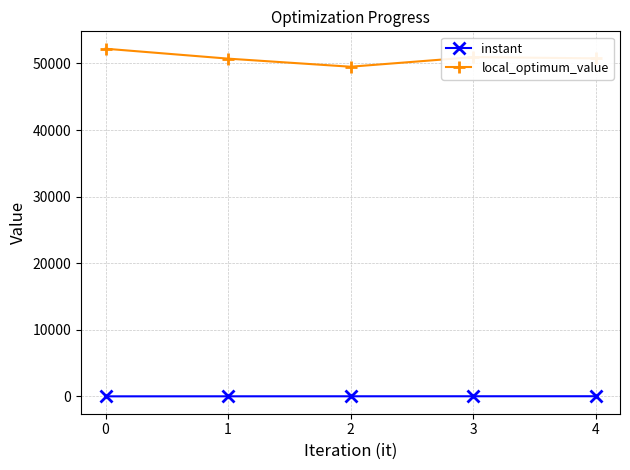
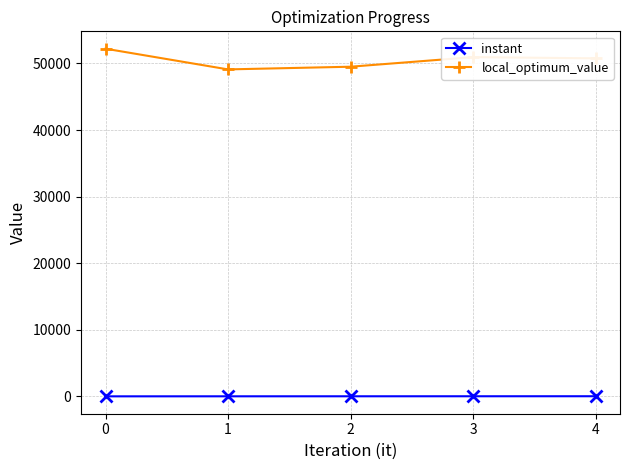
  {
    "instant": {
      "0": 0,
      "1": 0,
      "2": 0,
      "3": 0,
      "4": 0
    },
    "local_optimum_value": {
      "0": 52000,
-     "1": 51000,
+     "1": 49000,
      "2": 50000
    }
  }
